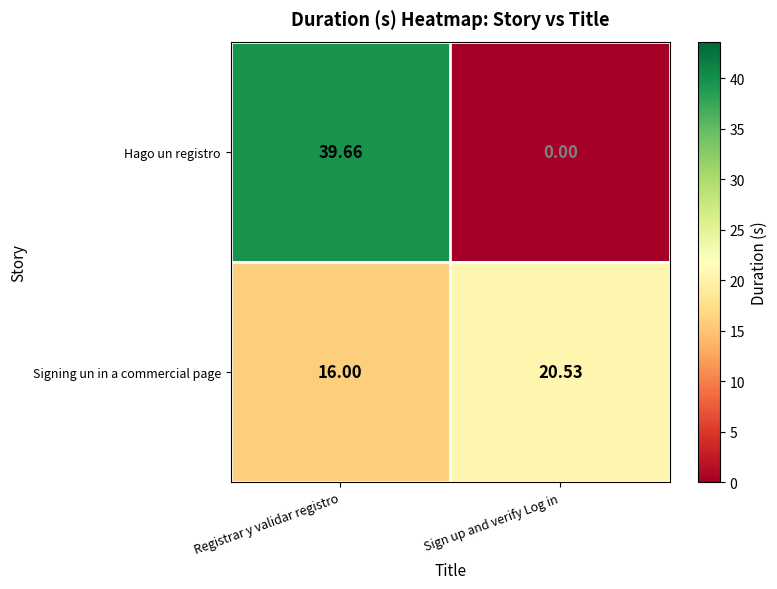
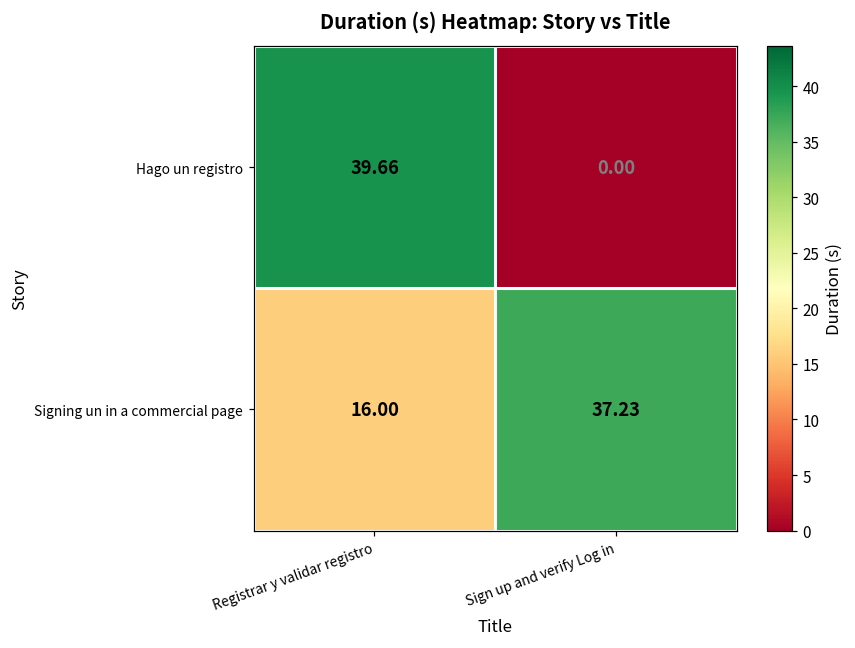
  {
    "Hago un registro": {
      "Registrar y validar registro": 39.66,
      "Sign up and verify Log in": 0.00
    },
    "Signing un in a commercial page": {
      "Registrar y validar registro": 16.00,
-     "Sign up and verify Log in": 20.53
+     "Sign up and verify Log in": 37.23
    }
  }
